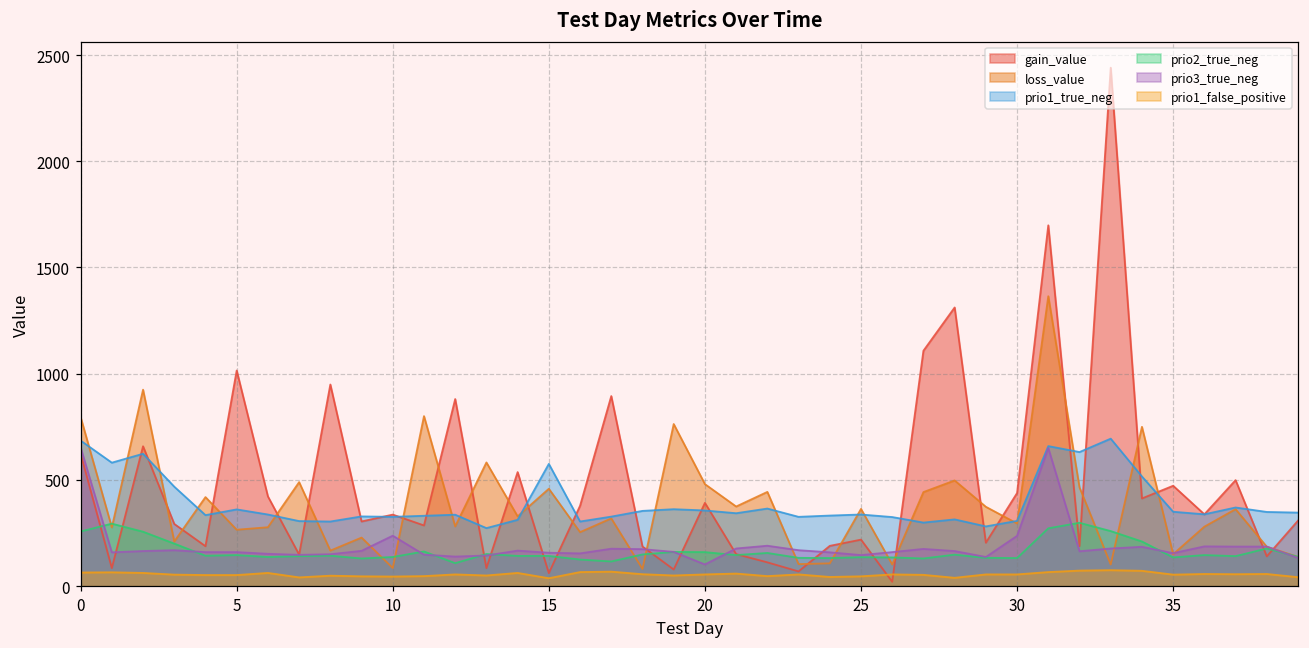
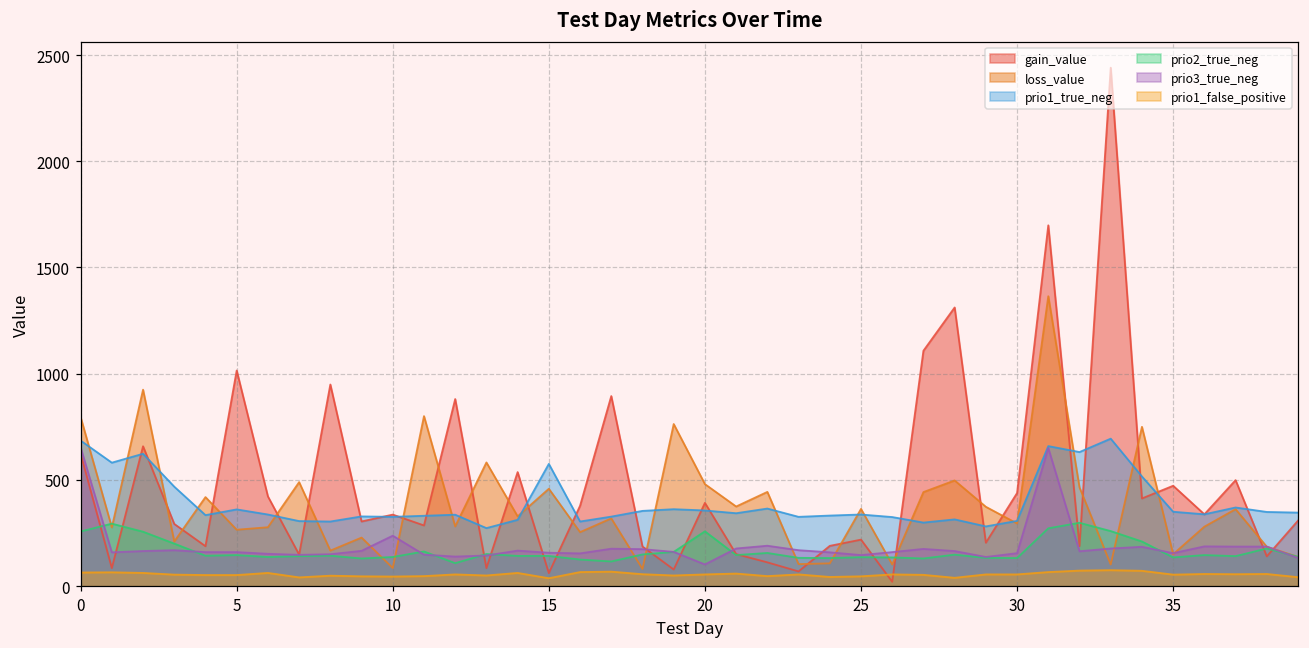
  {
    "prio1_true_neg": {
      "0": 690,
      "5": 360,
      "15": 580,
      "20": 360,
      "25": 340,
      "35": 350
    },
    "prio2_true_neg": {
      "0": 260,
      "5": 150,
      "10": 140,
      "15": 140,
-     "20": 160,
+     "20": 260,
      "30": 130,
      "35": 140
    },
    "prio3_true_neg": {
      "0": 650,
      "5": 160,
      "10": 240,
      "15": 160,
      "20": 100,
-     "30": 240
+     "30": 160
    }
  }
